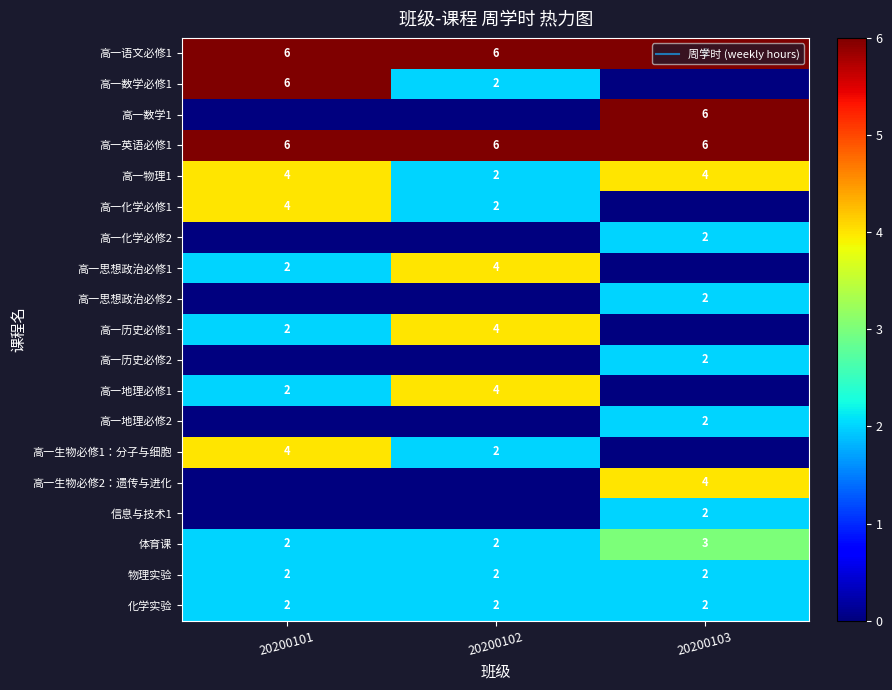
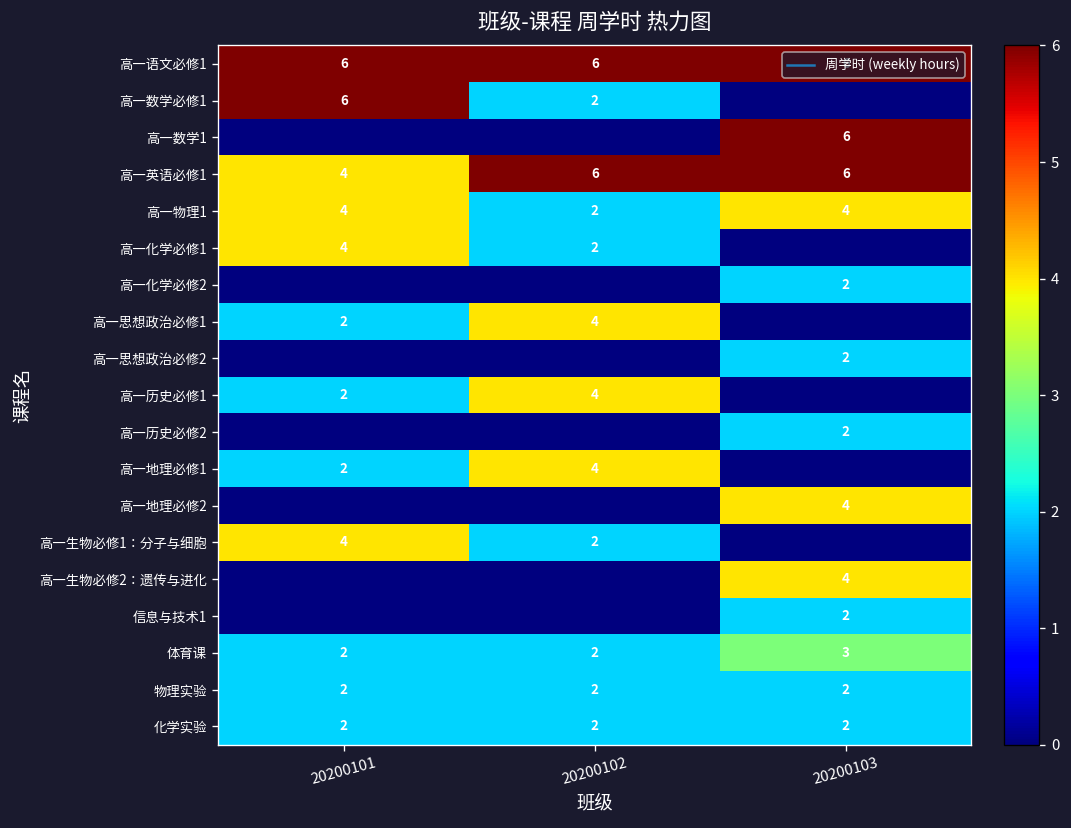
  {
    "高一语文必修1": {
      "20200101": 6,
      "20200102": 6
    },
    "高一数学必修1": {
      "20200101": 6,
      "20200102": 2
    },
    "高一数学1": {
      "20200103": 6
    },
    "高一英语必修1": {
-     "20200101": 6,
+     "20200101": 4,
      "20200102": 6,
      "20200103": 6
    },
    "高一物理1": {
      "20200101": 4,
      "20200102": 2,
      "20200103": 4
    },
    "高一化学必修1": {
      "20200101": 4,
      "20200102": 2
    },
    "高一化学必修2": {
      "20200103": 2
    },
    "高一思想政治必修1": {
      "20200101": 2,
      "20200102": 4
    },
    "高一思想政治必修2": {
      "20200103": 2
    },
    "高一历史必修1": {
      "20200101": 2,
      "20200102": 4
    },
    "高一历史必修2": {
      "20200103": 2
    },
    "高一地理必修1": {
      "20200101": 2,
      "20200102": 4
    },
    "高一地理必修2": {
-     "20200103": 2
+     "20200103": 4
    },
    "高一生物必修1：分子与细胞": {
      "20200101": 4,
      "20200102": 2
    },
    "高一生物必修2：遗传与进化": {
      "20200103": 4
    },
    "信息与技术1": {
      "20200103": 2
    },
    "体育课": {
      "20200101": 2,
      "20200102": 2,
      "20200103": 3
    },
    "物理实验": {
      "20200101": 2,
      "20200102": 2,
      "20200103": 2
    },
    "化学实验": {
      "20200101": 2,
      "20200102": 2,
      "20200103": 2
    }
  }
